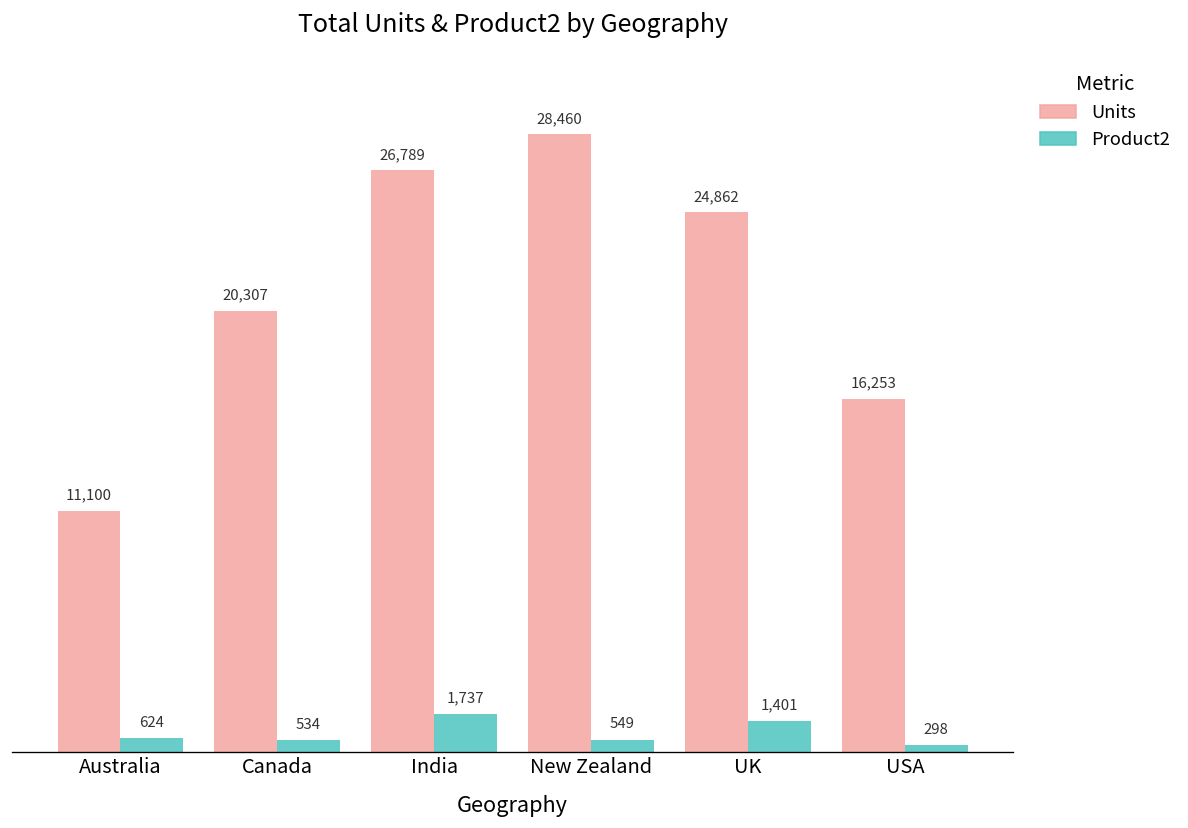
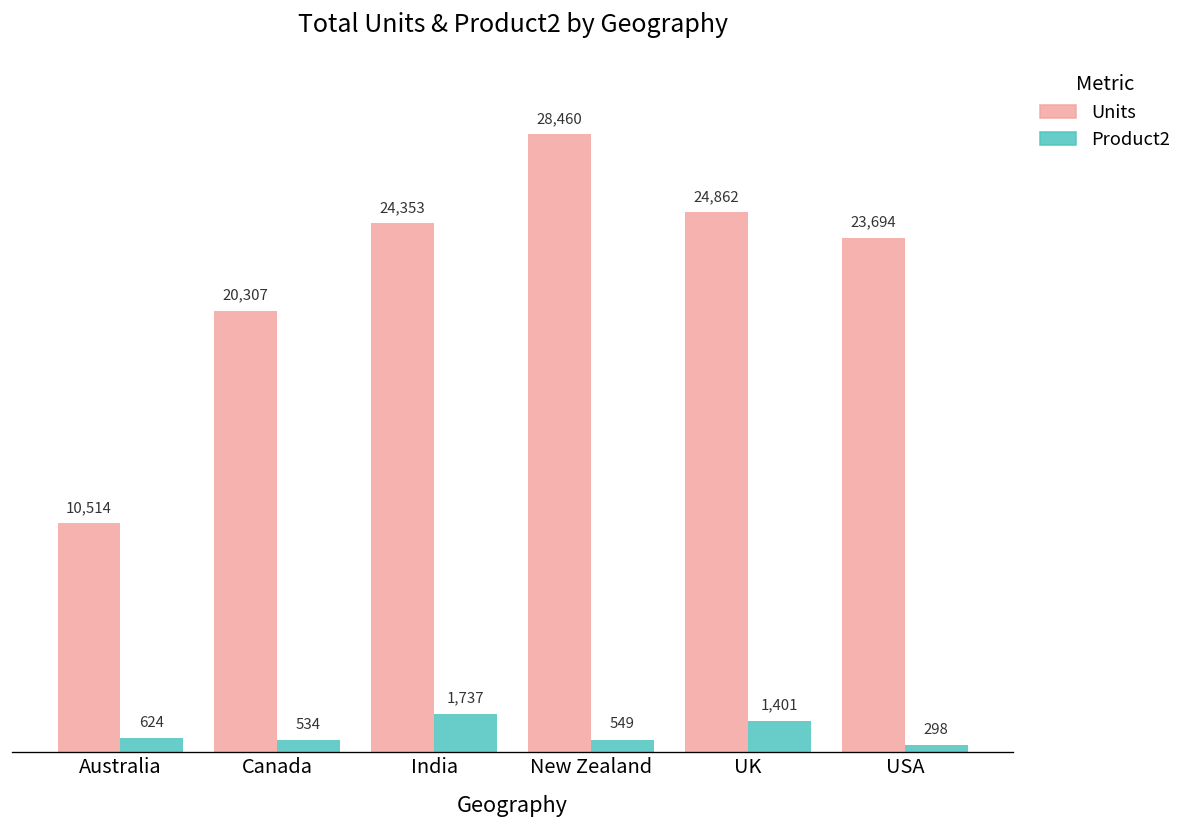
  {
    "Units": {
-     "Australia": "11,100",
+     "Australia": "10,514",
      "Canada": "20,307",
-     "India": "26,789",
+     "India": "24,353",
      "New Zealand": "28,460",
      "UK": "24,862",
-     "USA": "16,253"
+     "USA": "23,694"
    },
    "Product2": {
      "Australia": "624",
      "Canada": "534",
      "India": "1,737",
      "New Zealand": "549",
      "UK": "1,401",
      "USA": "298"
    }
  }
